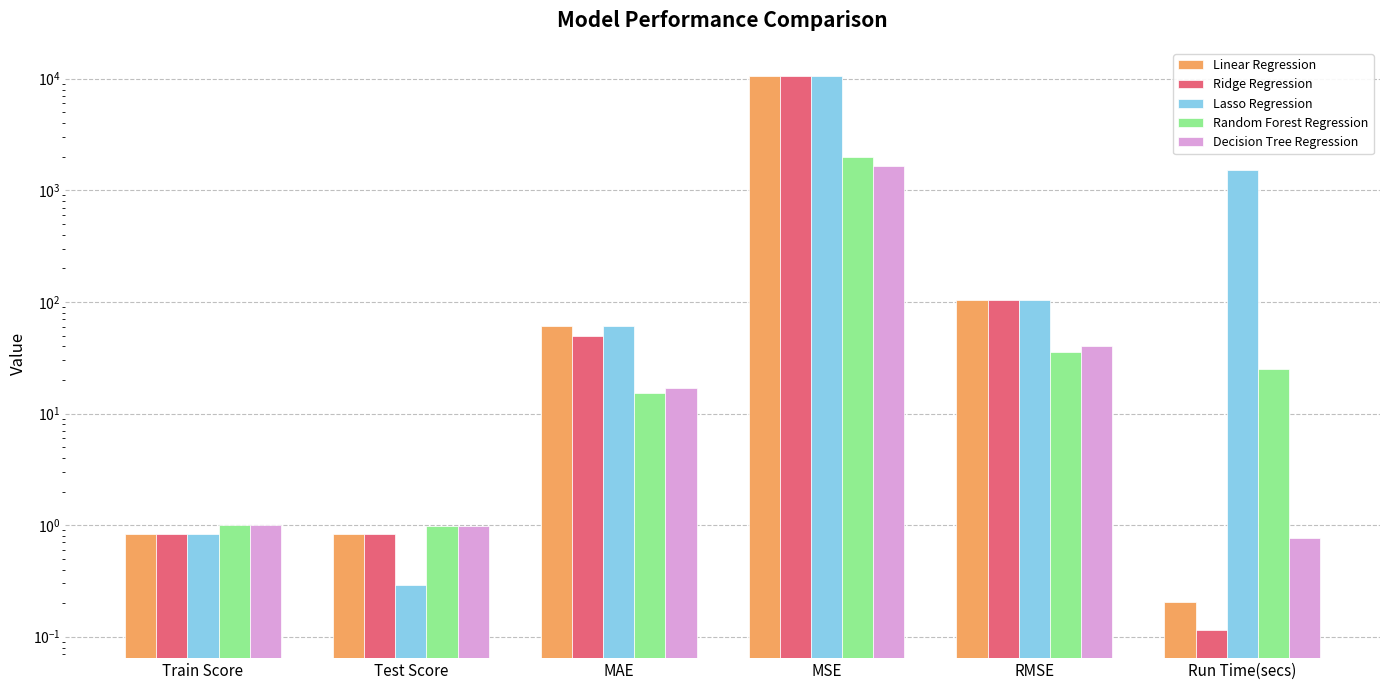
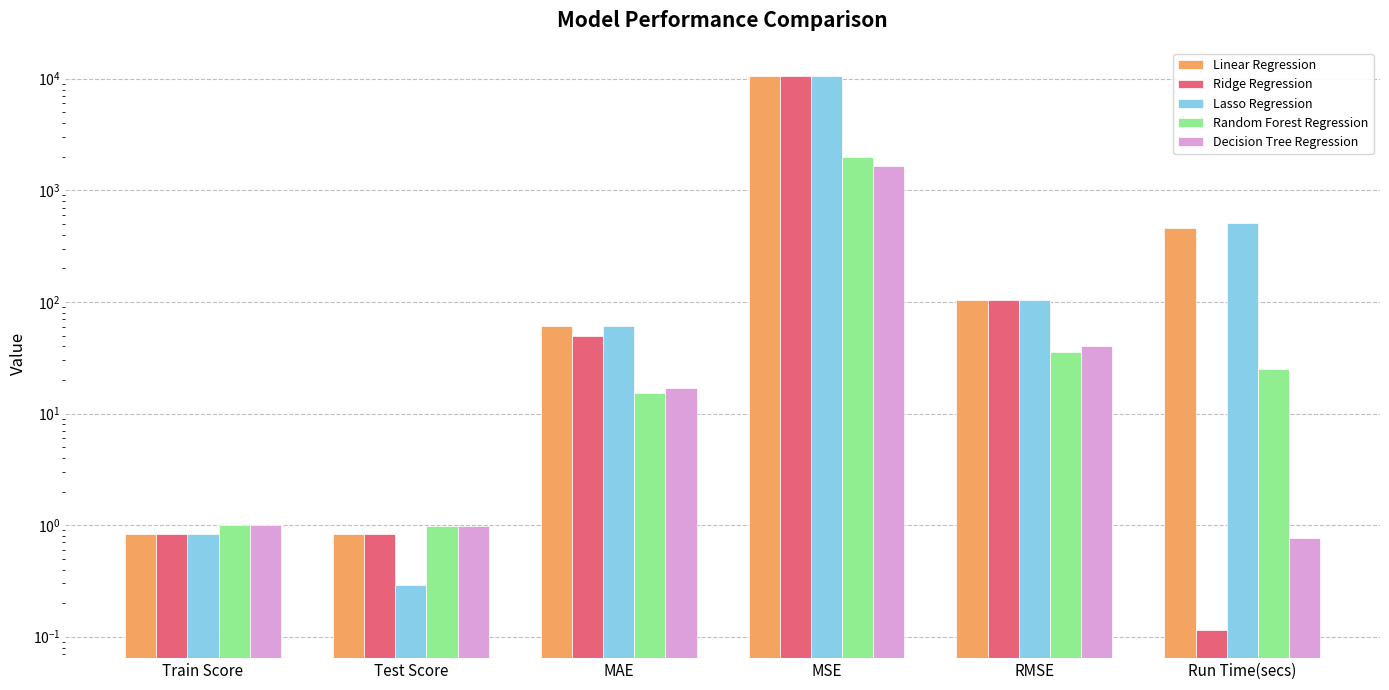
  {
    "Linear Regression": {
      "Train Score": 0.8,
      "Test Score": 0.8,
      "MAE": 60,
      "MSE": 11000,
      "RMSE": 100,
-     "Run Time(secs)": 0.21
+     "Run Time(secs)": 460
    },
    "Ridge Regression": {
      "Train Score": 0.8,
      "Test Score": 0.8,
      "MAE": 50,
      "MSE": 11000,
      "RMSE": 100,
      "Run Time(secs)": 0.11
    },
    "Lasso Regression": {
      "Train Score": 0.8,
      "Test Score": 0.29,
      "MAE": 60,
      "MSE": 11000,
      "RMSE": 100,
-     "Run Time(secs)": 1500
+     "Run Time(secs)": 500
    },
    "Random Forest Regression": {
      "Train Score": 1.0,
      "Test Score": 1.0,
      "MAE": 15,
      "MSE": 2000,
      "RMSE": 35,
      "Run Time(secs)": 25
    },
    "Decision Tree Regression": {
      "Train Score": 1.0,
      "Test Score": 1.0,
      "MAE": 17,
      "MSE": 1600,
      "RMSE": 40,
      "Run Time(secs)": 0.8
    }
  }
